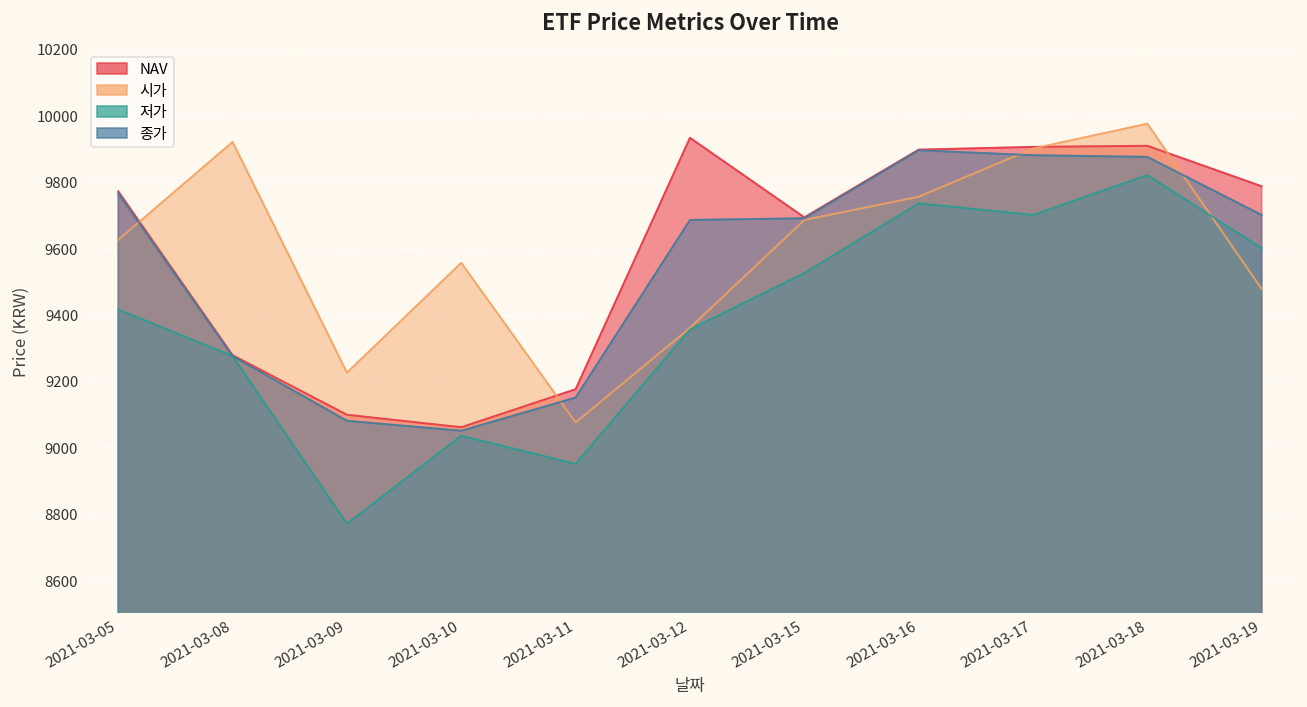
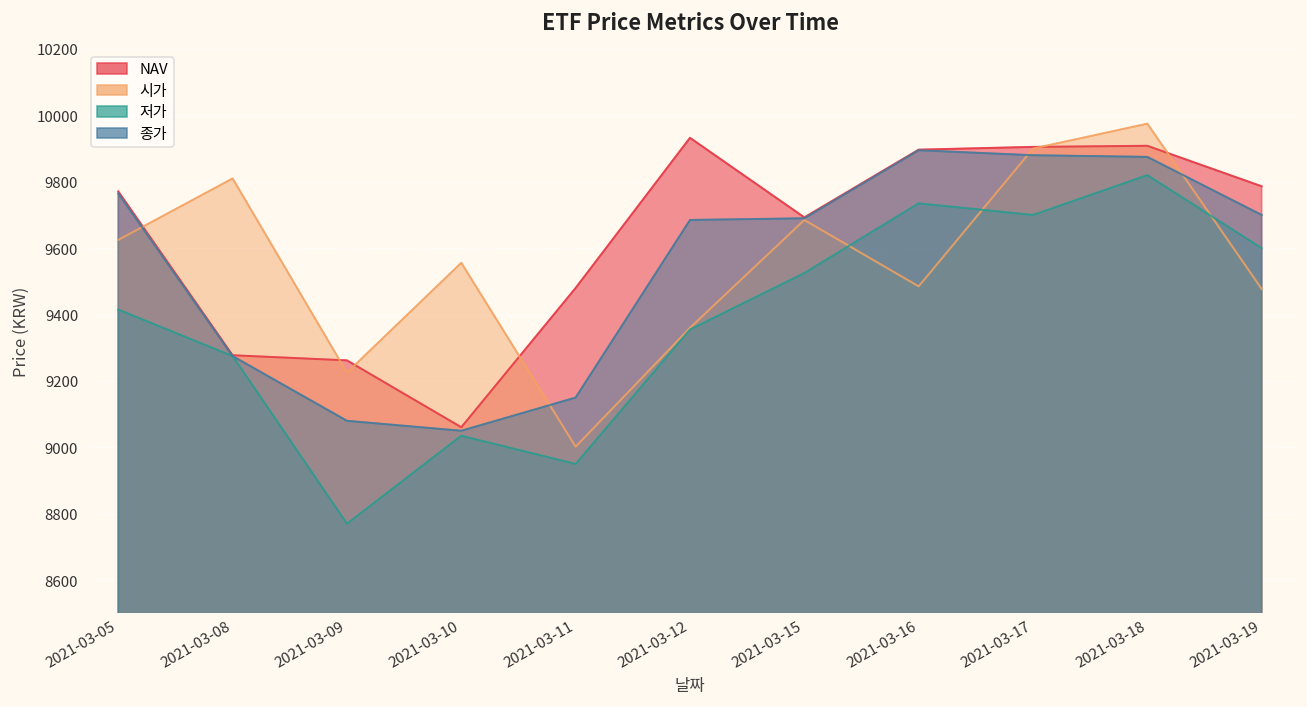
  {
    "NAV": {
-     "2021-03-09": 9100,
+     "2021-03-09": 9260,
      "2021-03-10": 9060,
-     "2021-03-11": 9180,
+     "2021-03-11": 9480,
      "2021-03-12": 9930,
      "2021-03-18": 9910,
      "2021-03-19": 9790
    },
    "시가": {
      "2021-03-05": 9630,
-     "2021-03-08": 9920,
+     "2021-03-08": 9810,
      "2021-03-09": 9230,
      "2021-03-10": 9560,
-     "2021-03-11": 9080,
-     "2021-03-16": 9760,
+     "2021-03-11": 9000,
+     "2021-03-16": 9490,
      "2021-03-18": 9980,
      "2021-03-19": 9480
    }
  }
